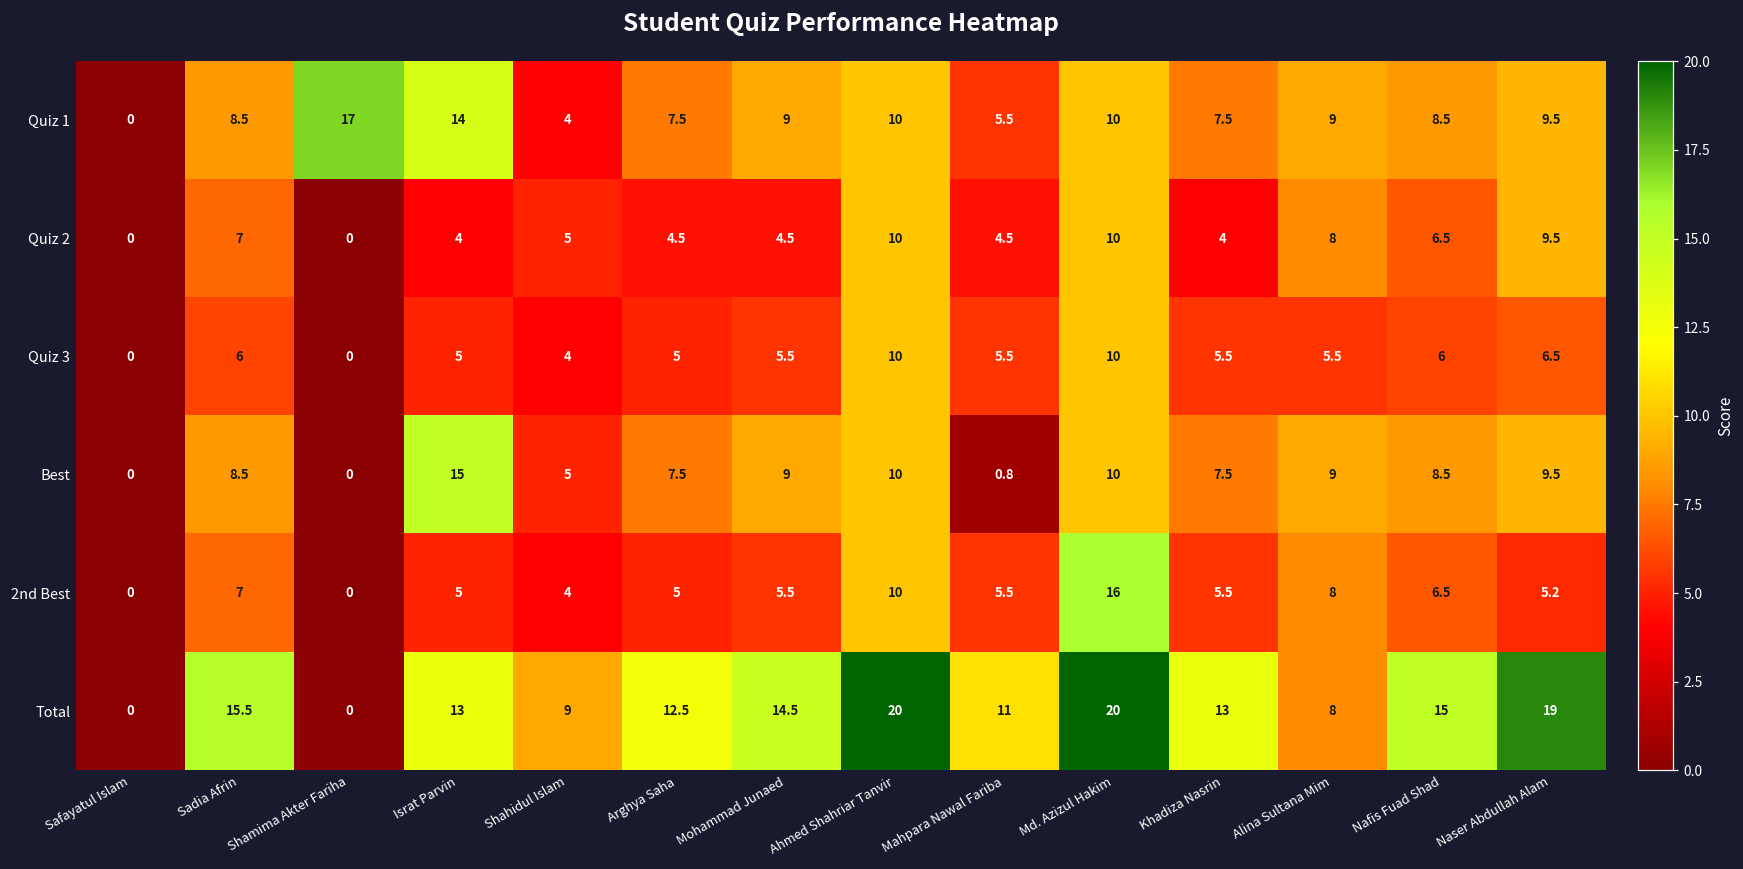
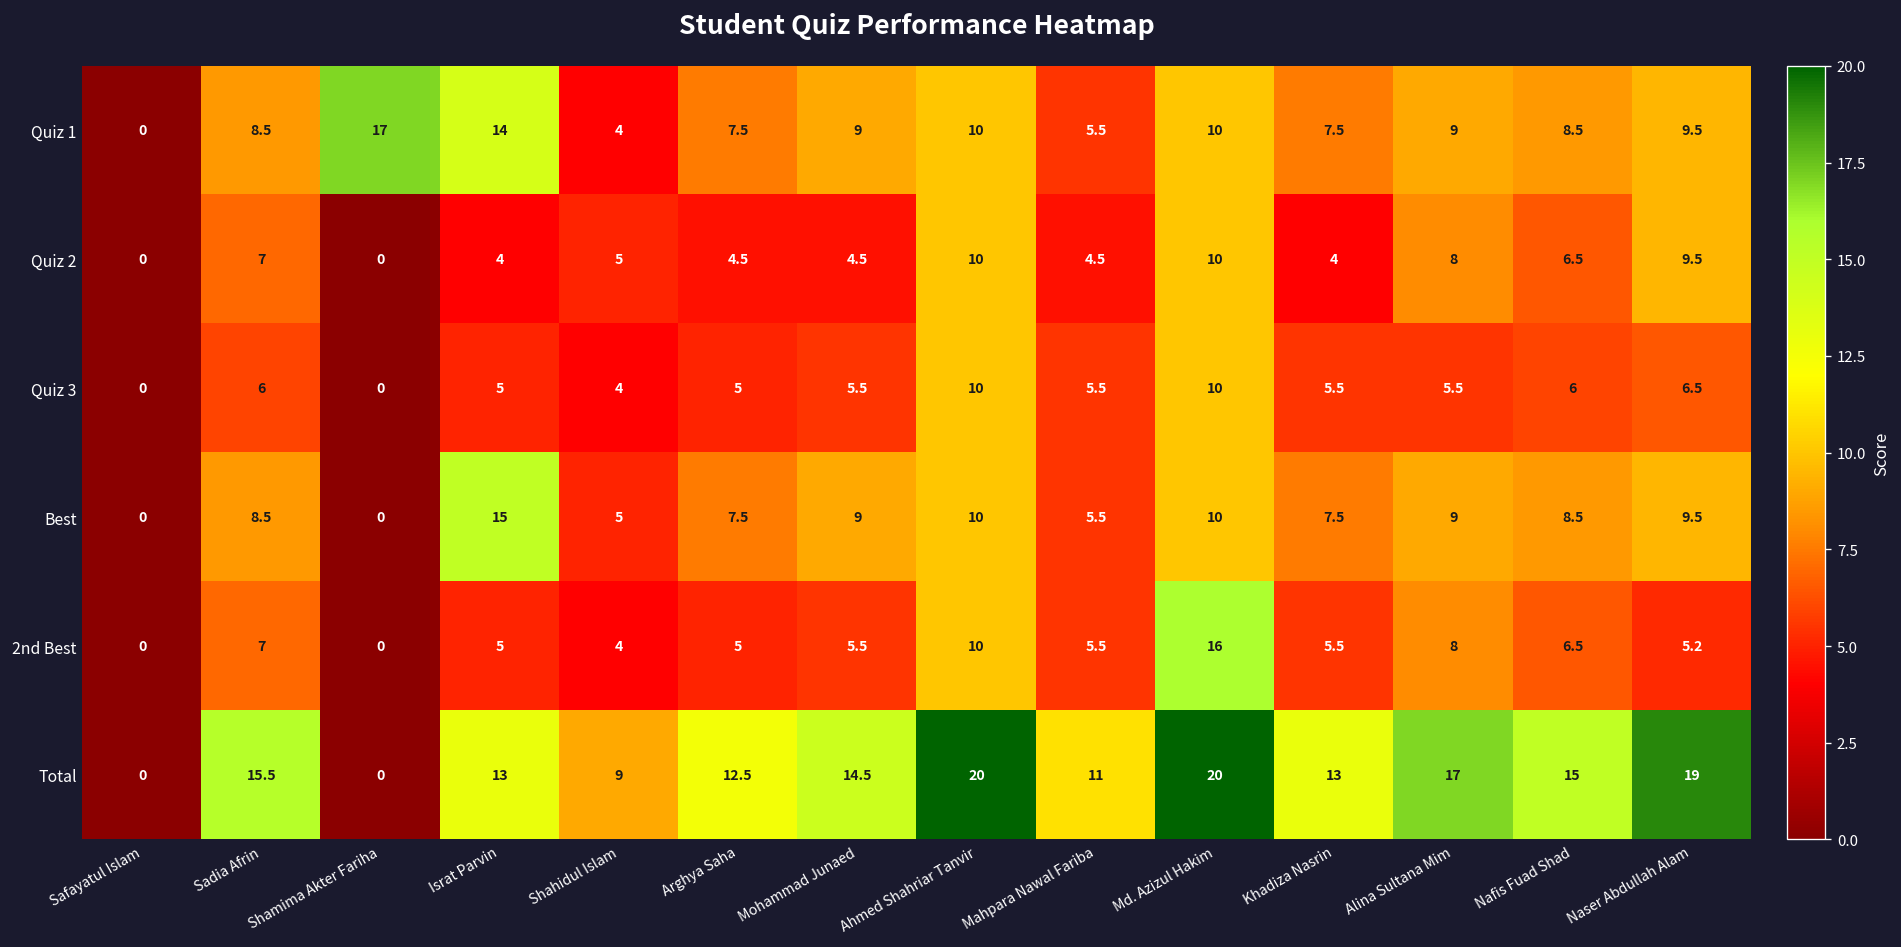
  {
    "Quiz 1": {
      "Safayatul Islam": 0,
      "Sadia Afrin": 8.5,
      "Shamima Akter Fariha": 17,
      "Israt Parvin": 14,
      "Shahidul Islam": 4,
      "Arghya Saha": 7.5,
      "Mohammad Junaed": 9,
      "Ahmed Shahriar Tanvir": 10,
      "Mahpara Nawal Fariba": 5.5,
      "Md. Azizul Hakim": 10,
      "Khadiza Nasrin": 7.5,
      "Alina Sultana Mim": 9,
      "Nafis Fuad Shad": 8.5,
      "Naser Abdullah Alam": 9.5
    },
    "Quiz 2": {
      "Safayatul Islam": 0,
      "Sadia Afrin": 7,
      "Shamima Akter Fariha": 0,
      "Israt Parvin": 4,
      "Shahidul Islam": 5,
      "Arghya Saha": 4.5,
      "Mohammad Junaed": 4.5,
      "Ahmed Shahriar Tanvir": 10,
      "Mahpara Nawal Fariba": 4.5,
      "Md. Azizul Hakim": 10,
      "Khadiza Nasrin": 4,
      "Alina Sultana Mim": 8,
      "Nafis Fuad Shad": 6.5,
      "Naser Abdullah Alam": 9.5
    },
    "Quiz 3": {
      "Safayatul Islam": 0,
      "Sadia Afrin": 6,
      "Shamima Akter Fariha": 0,
      "Israt Parvin": 5,
      "Shahidul Islam": 4,
      "Arghya Saha": 5,
      "Mohammad Junaed": 5.5,
      "Ahmed Shahriar Tanvir": 10,
      "Mahpara Nawal Fariba": 5.5,
      "Md. Azizul Hakim": 10,
      "Khadiza Nasrin": 5.5,
      "Alina Sultana Mim": 5.5,
      "Nafis Fuad Shad": 6,
      "Naser Abdullah Alam": 6.5
    },
    "Best": {
      "Safayatul Islam": 0,
      "Sadia Afrin": 8.5,
      "Shamima Akter Fariha": 0,
      "Israt Parvin": 15,
      "Shahidul Islam": 5,
      "Arghya Saha": 7.5,
      "Mohammad Junaed": 9,
      "Ahmed Shahriar Tanvir": 10,
-     "Mahpara Nawal Fariba": 0.8,
+     "Mahpara Nawal Fariba": 5.5,
      "Md. Azizul Hakim": 10,
      "Khadiza Nasrin": 7.5,
      "Alina Sultana Mim": 9,
      "Nafis Fuad Shad": 8.5,
      "Naser Abdullah Alam": 9.5
    },
    "2nd Best": {
      "Safayatul Islam": 0,
      "Sadia Afrin": 7,
      "Shamima Akter Fariha": 0,
      "Israt Parvin": 5,
      "Shahidul Islam": 4,
      "Arghya Saha": 5,
      "Mohammad Junaed": 5.5,
      "Ahmed Shahriar Tanvir": 10,
      "Mahpara Nawal Fariba": 5.5,
      "Md. Azizul Hakim": 16,
      "Khadiza Nasrin": 5.5,
      "Alina Sultana Mim": 8,
      "Nafis Fuad Shad": 6.5,
      "Naser Abdullah Alam": 5.2
    },
    "Total": {
      "Safayatul Islam": 0,
      "Sadia Afrin": 15.5,
      "Shamima Akter Fariha": 0,
      "Israt Parvin": 13,
      "Shahidul Islam": 9,
      "Arghya Saha": 12.5,
      "Mohammad Junaed": 14.5,
      "Ahmed Shahriar Tanvir": 20,
      "Mahpara Nawal Fariba": 11,
      "Md. Azizul Hakim": 20,
      "Khadiza Nasrin": 13,
-     "Alina Sultana Mim": 8,
+     "Alina Sultana Mim": 17,
      "Nafis Fuad Shad": 15,
      "Naser Abdullah Alam": 19
    }
  }
